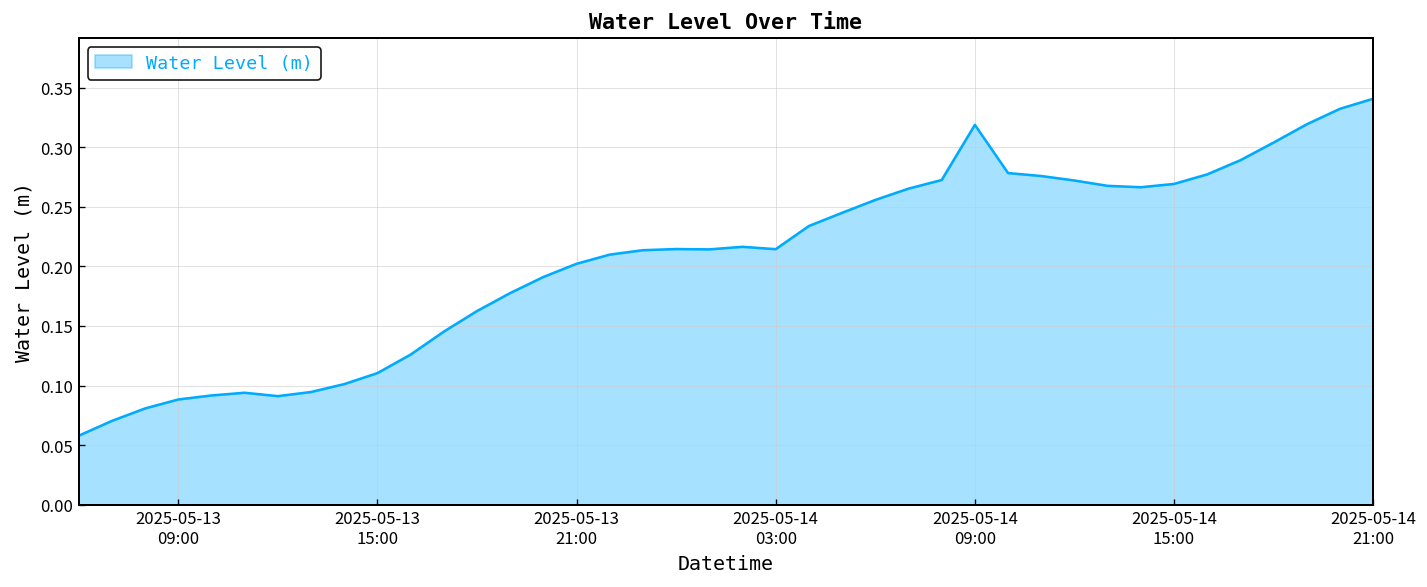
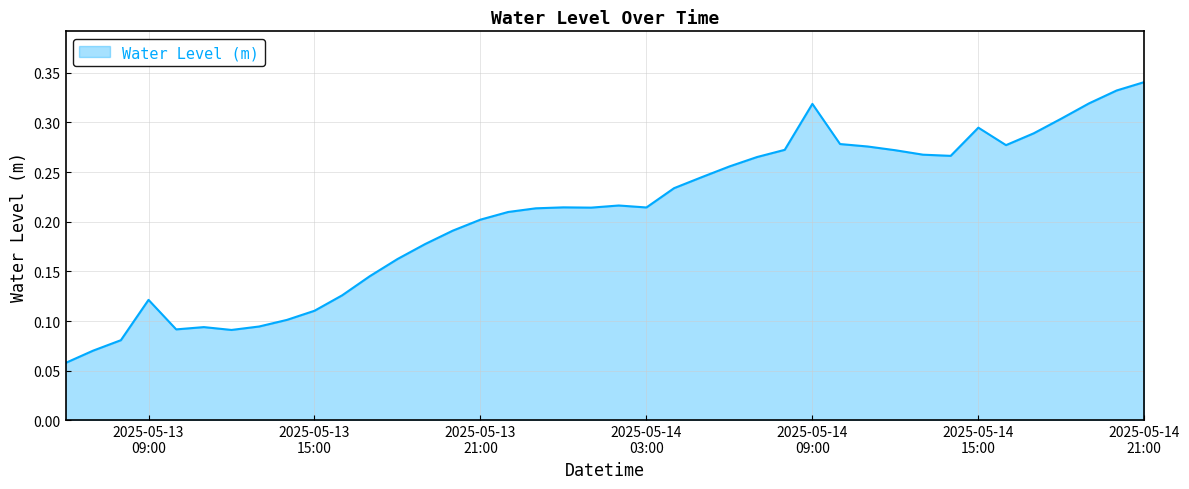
  {
-   "2025-05-13 09:00": 0.09,
+   "2025-05-13 09:00": 0.12,
    "2025-05-13 15:00": 0.11,
    "2025-05-13 21:00": 0.20,
    "2025-05-14 03:00": 0.21,
    "2025-05-14 09:00": 0.32,
-   "2025-05-14 15:00": 0.27,
+   "2025-05-14 15:00": 0.29,
    "2025-05-14 21:00": 0.34
  }
